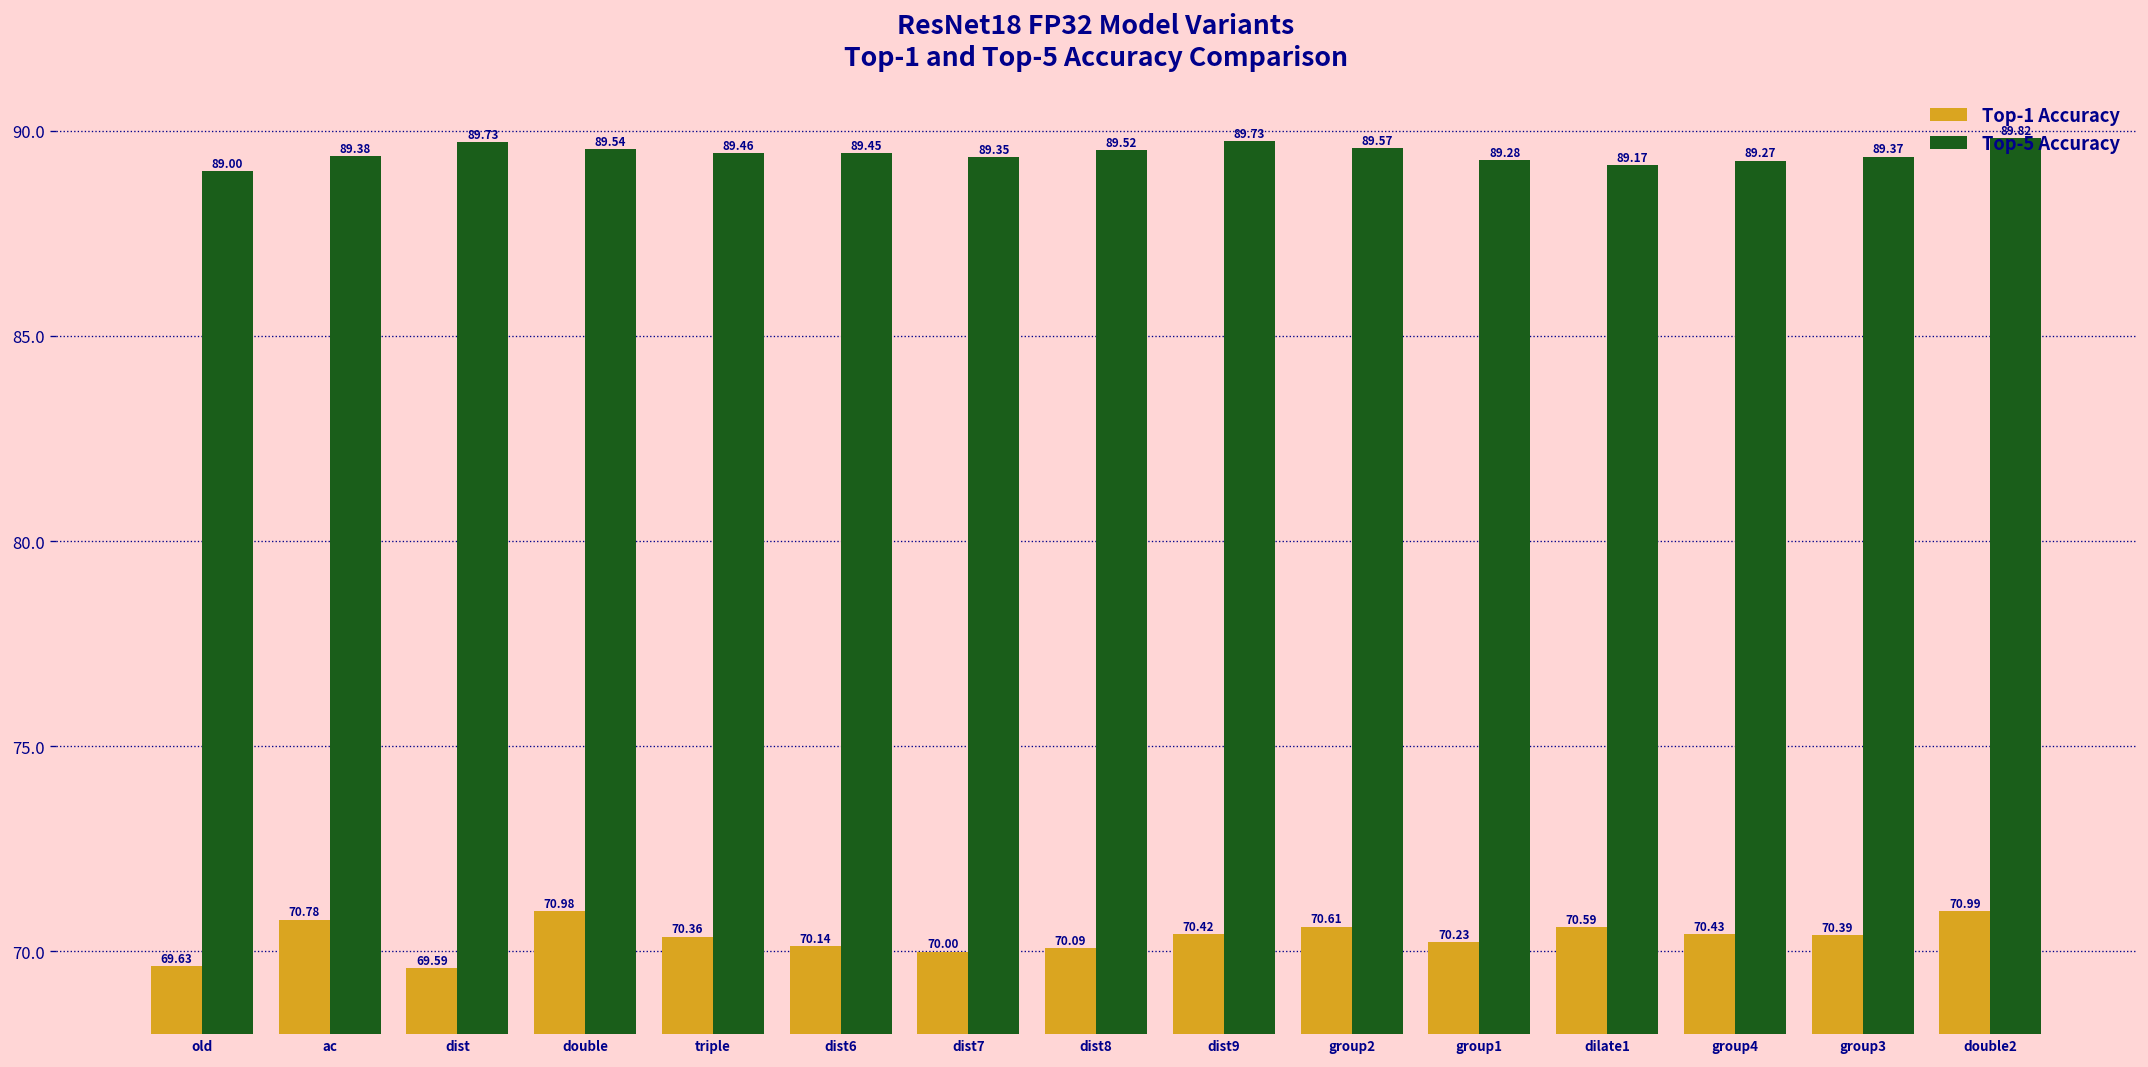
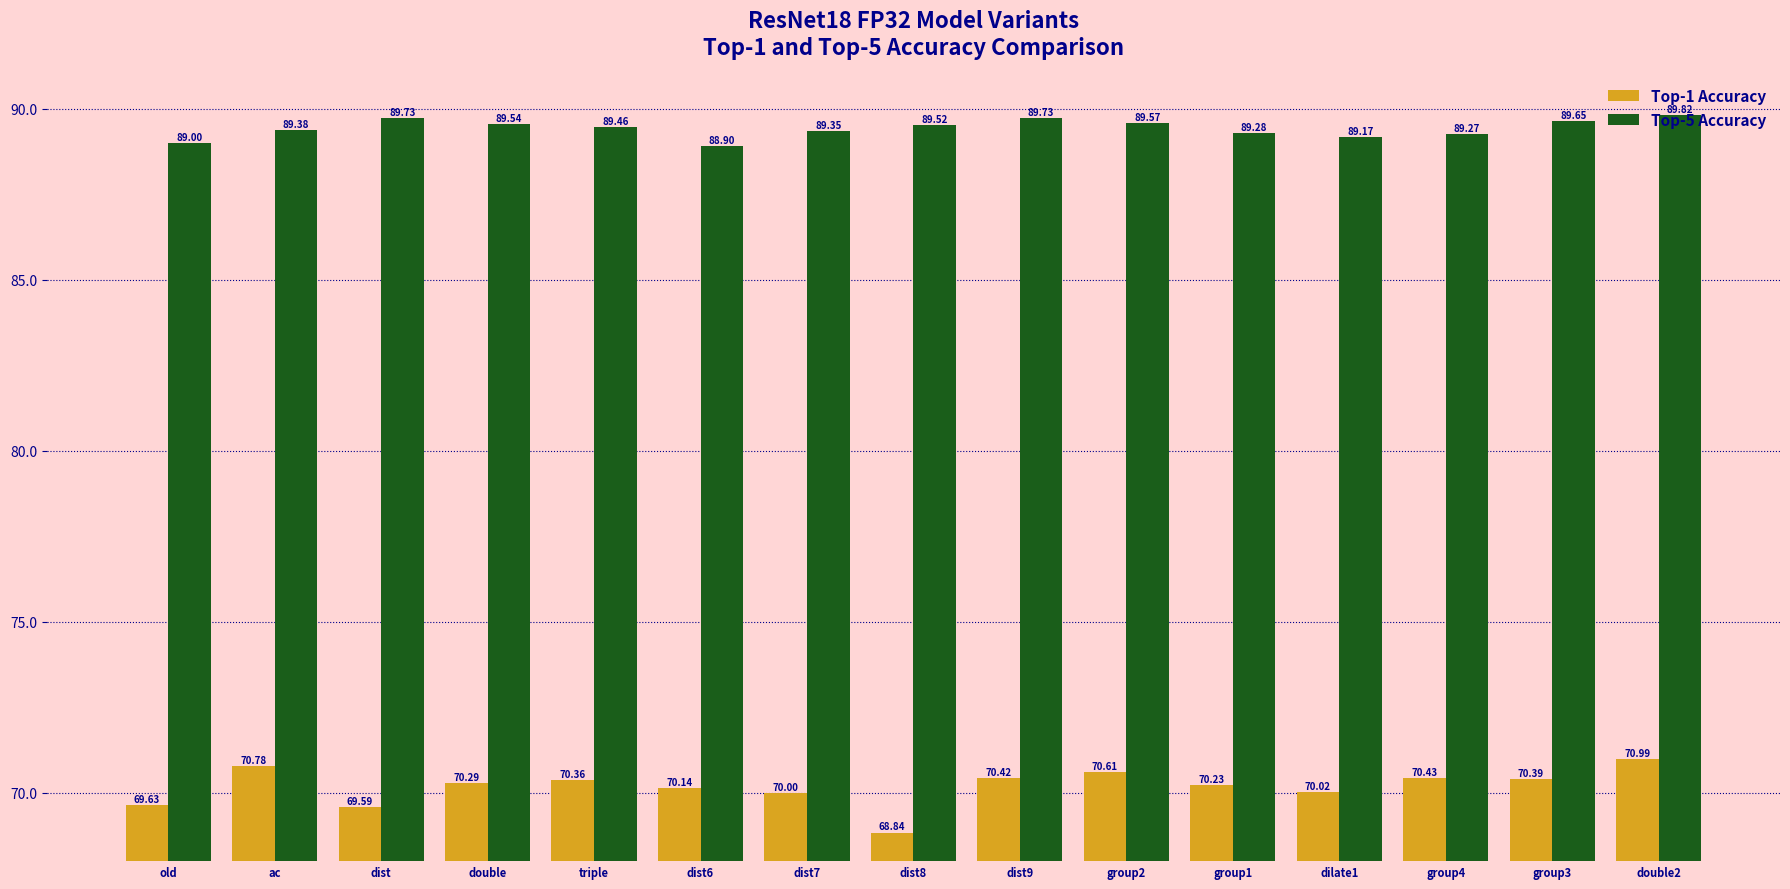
  {
    "Top-1 Accuracy": {
      "old": 69.63,
      "ac": 70.78,
      "dist": 69.59,
-     "double": 70.98,
+     "double": 70.29,
      "triple": 70.36,
      "dist6": 70.14,
      "dist7": 70.00,
-     "dist8": 70.09,
+     "dist8": 68.84,
      "dist9": 70.42,
      "group2": 70.61,
      "group1": 70.23,
-     "dilate1": 70.59,
+     "dilate1": 70.02,
      "group4": 70.43,
      "group3": 70.39,
      "double2": 70.99
    },
    "Top-5 Accuracy": {
      "old": 89.00,
      "ac": 89.38,
      "dist": 89.73,
      "double": 89.54,
      "triple": 89.46,
-     "dist6": 89.45,
+     "dist6": 88.90,
      "dist7": 89.35,
      "dist8": 89.52,
      "dist9": 89.73,
      "group2": 89.57,
      "group1": 89.28,
      "dilate1": 89.17,
      "group4": 89.27,
-     "group3": 89.37,
+     "group3": 89.65,
      "double2": 89.82
    }
  }
